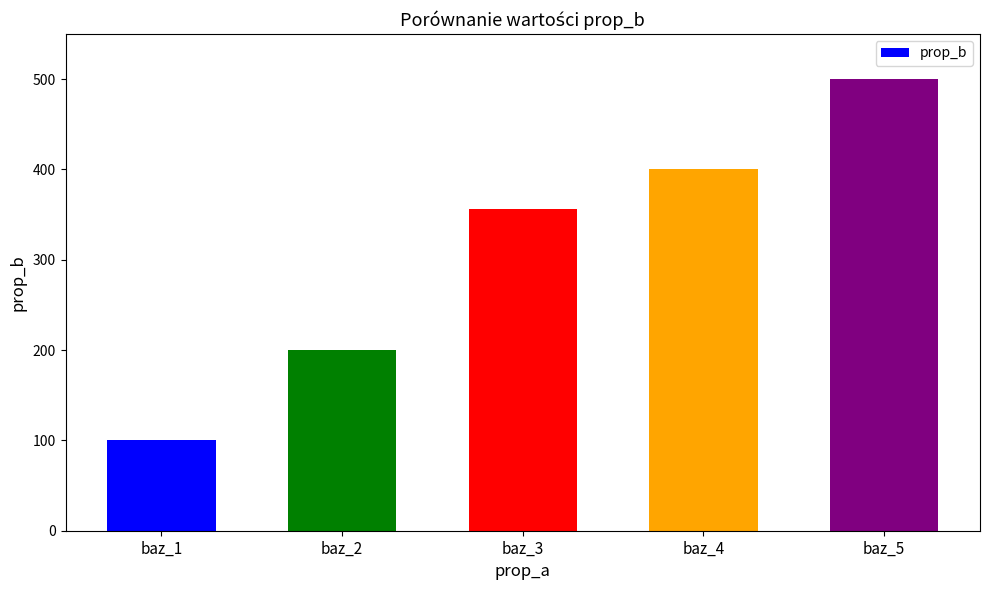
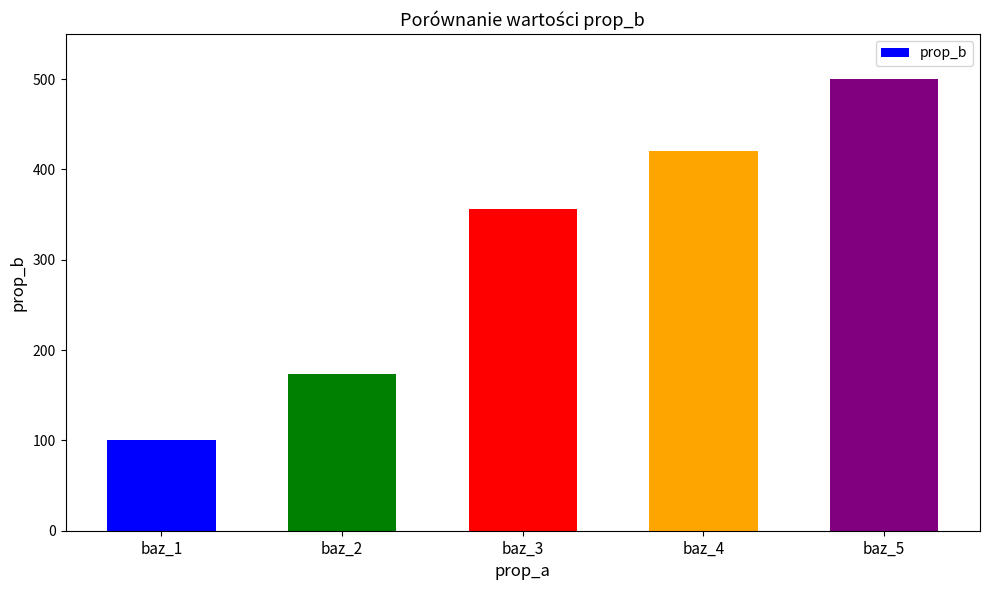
  {
    "baz_1": 100,
-   "baz_2": 200,
+   "baz_2": 170,
    "baz_3": 360,
-   "baz_4": 400,
+   "baz_4": 420,
    "baz_5": 500
  }
